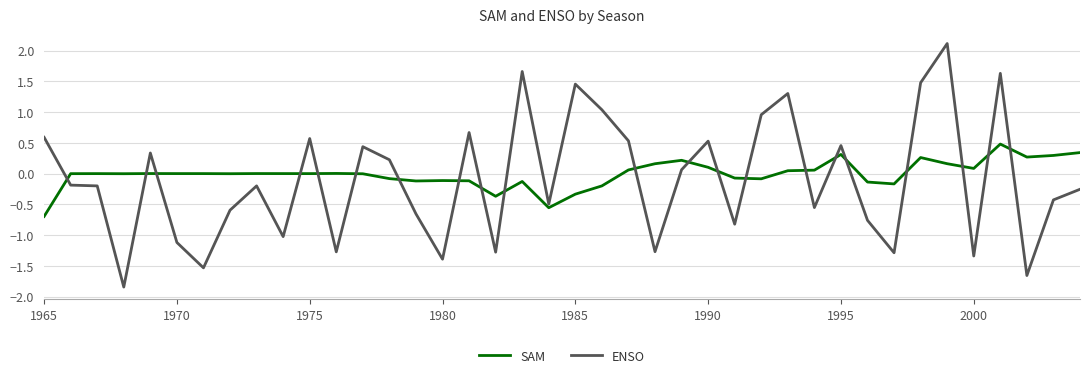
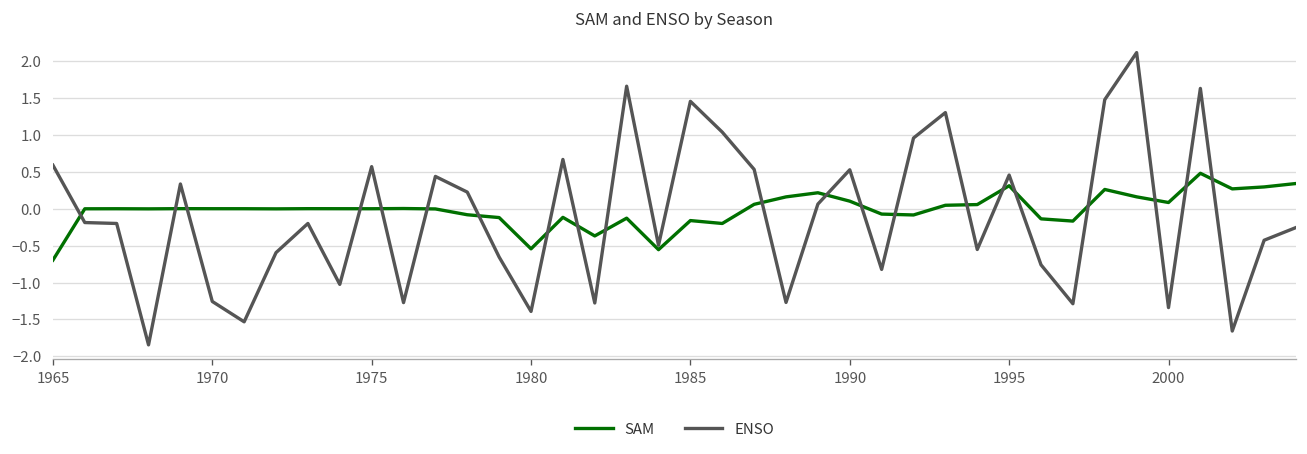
  {
    "SAM": {
      "1965": -0.7,
      "1970": 0.0,
      "1975": 0.0,
-     "1980": -0.1,
-     "1985": -0.3,
+     "1980": -0.5,
+     "1985": -0.2,
      "1990": 0.1,
      "1995": 0.3,
      "2000": 0.1
    },
    "ENSO": {
      "1965": 0.6,
-     "1970": -1.1,
+     "1970": -1.3,
      "1975": 0.6,
      "1980": -1.4,
      "1985": 1.5,
      "1990": 0.5,
      "1995": 0.5,
      "2000": -1.3
    }
  }
